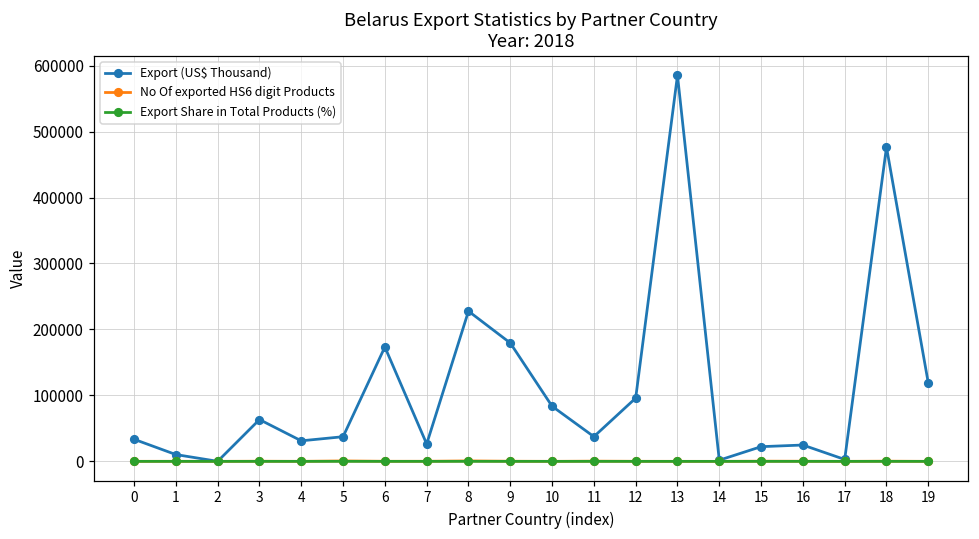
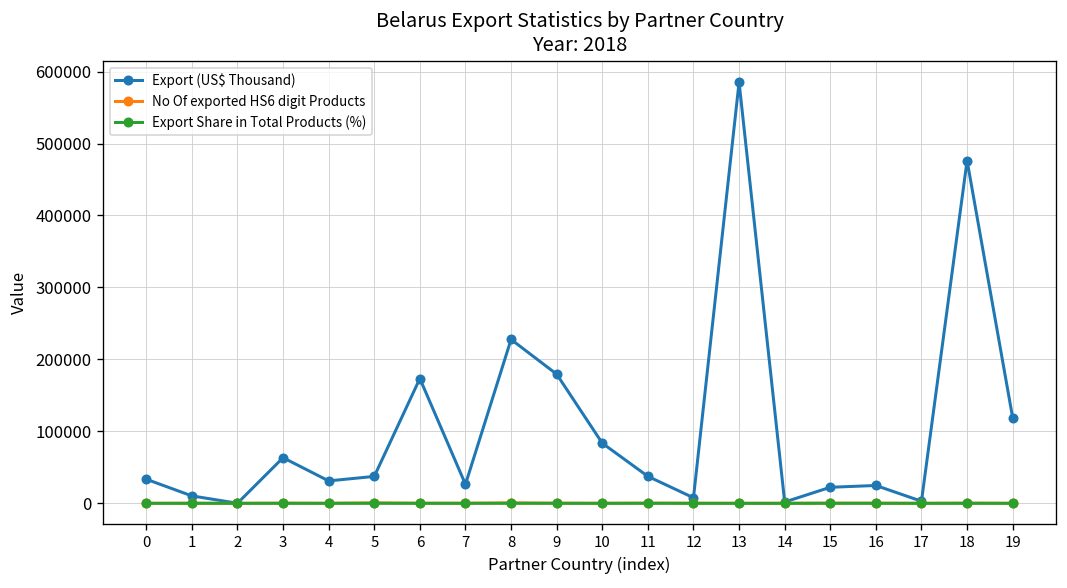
  {
    "Export (US$ Thousand)": {
      "0": 30000,
      "1": 10000,
      "3": 60000,
      "4": 30000,
      "5": 40000,
      "6": 170000,
      "7": 30000,
      "8": 230000,
      "9": 180000,
      "10": 80000,
      "11": 40000,
-     "12": 100000,
+     "12": 10000,
      "13": 590000,
      "15": 20000,
      "16": 20000,
      "18": 480000,
      "19": 120000
    },
    "Export Share in Total Products (%)": {
      "0": 0,
      "1": 0,
      "3": 0,
      "4": 0,
      "5": 0,
      "6": 0,
      "7": 0,
      "8": 0,
      "9": 0,
      "10": 0,
      "11": 0,
      "12": 0,
      "13": 0,
      "15": 0,
      "16": 0,
      "18": 0,
      "19": 0
    }
  }
